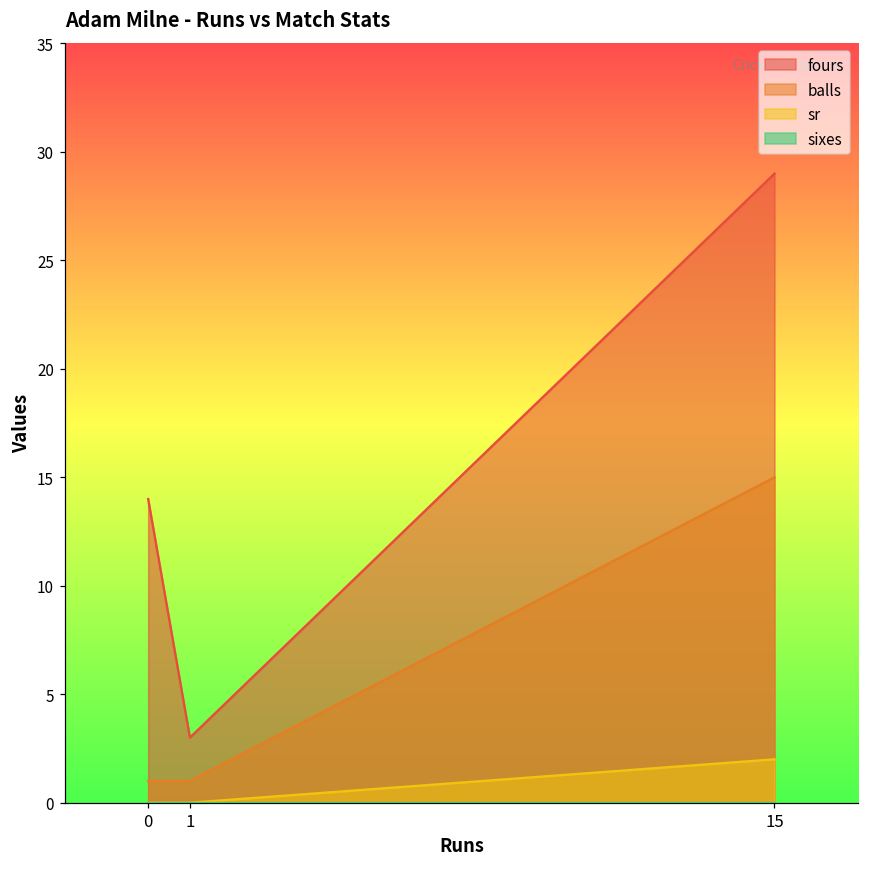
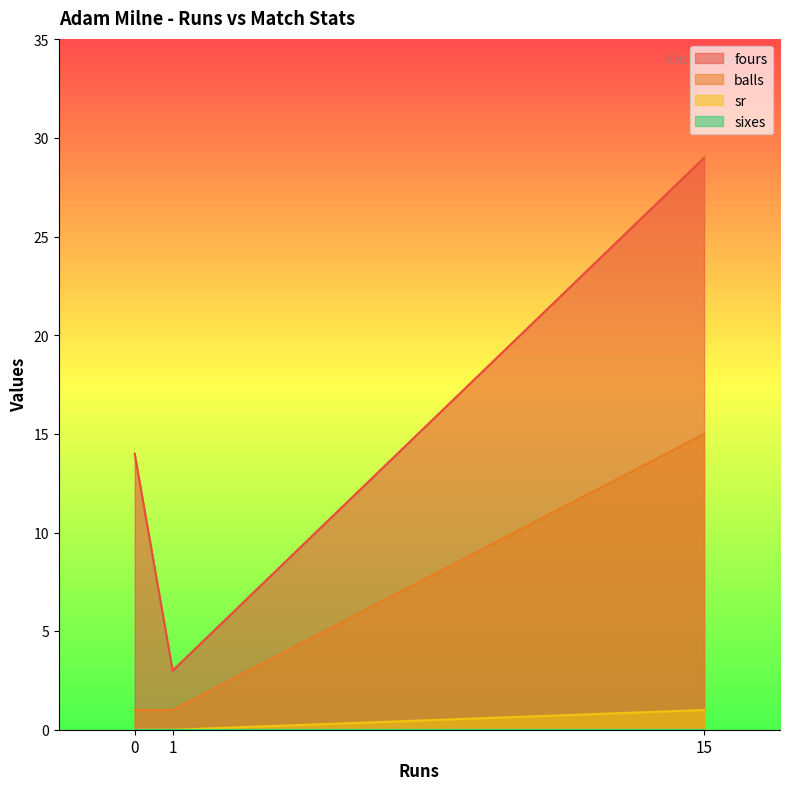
  {
    "sr": {
-     "15": 2
+     "15": 1
    },
    "sixes": {
      "15": 0
    }
  }
